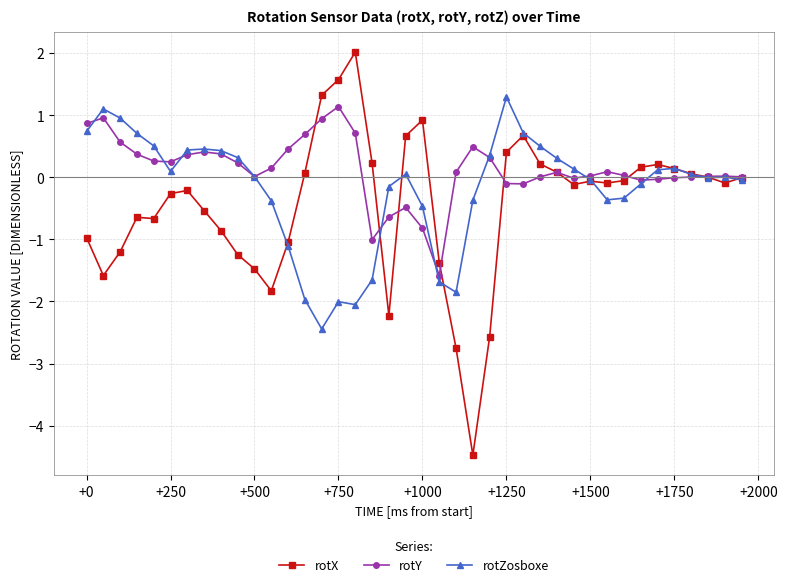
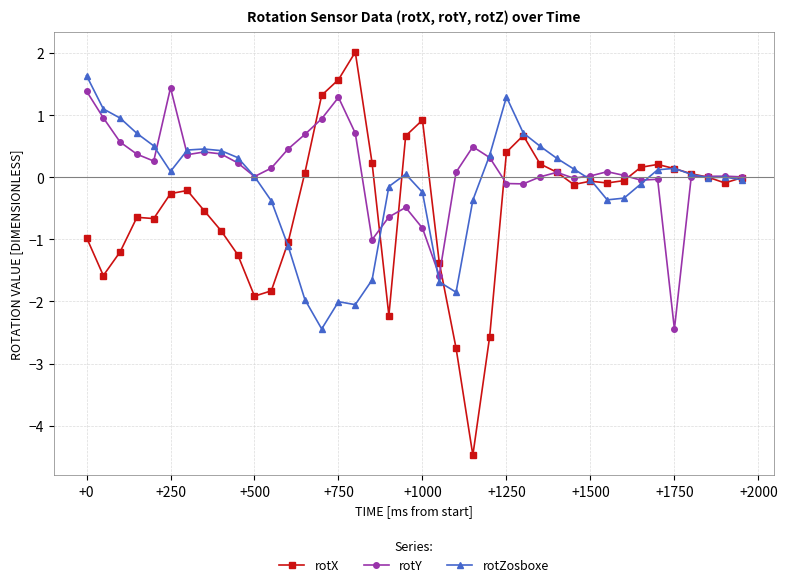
  {
    "rotX": {
      "+0": -1.0,
      "+250": -0.3,
-     "+500": -1.5,
+     "+500": -1.9,
      "+750": 1.6,
      "+1000": 0.9,
      "+1250": 0.4
    },
    "rotY": {
-     "+0": 0.9,
-     "+250": 0.2,
-     "+750": 1.1,
+     "+0": 1.4,
+     "+250": 1.4,
+     "+750": 1.3,
      "+1000": -0.8,
      "+1250": -0.1,
      "+1500": 0.0,
-     "+1750": 0.0
+     "+1750": -2.4
    },
    "rotZosboxe": {
-     "+0": 0.7,
+     "+0": 1.6,
      "+250": 0.1,
      "+750": -2.0,
-     "+1000": -0.5,
+     "+1000": -0.2,
      "+1250": 1.3
    }
  }
